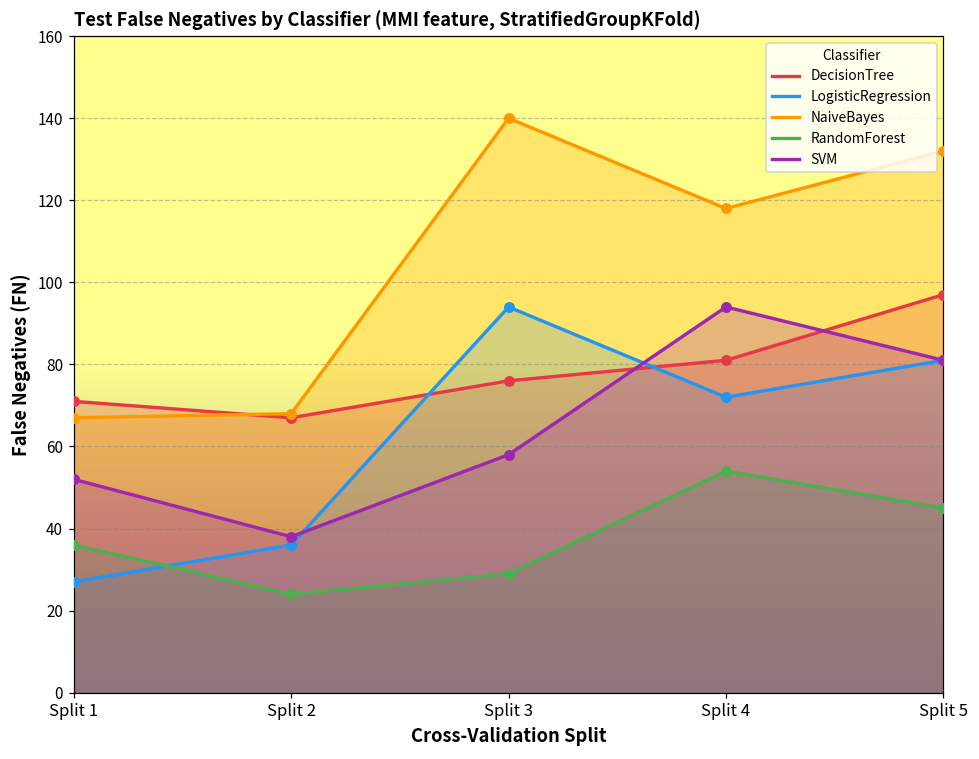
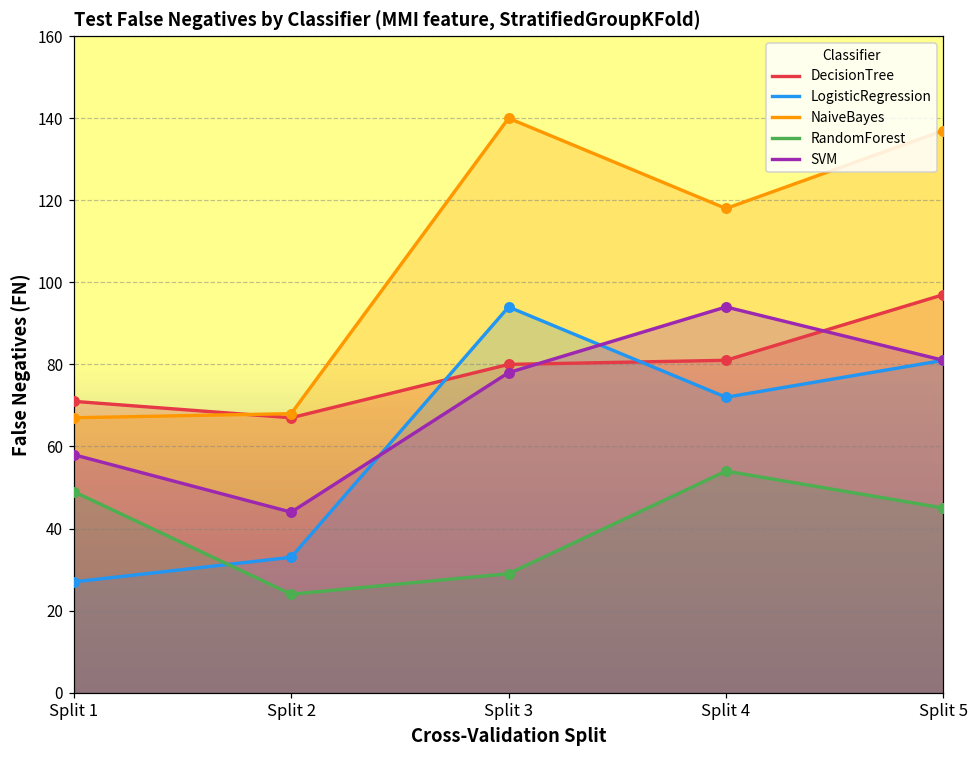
  {
    "DecisionTree": {
      "Split 1": 71,
      "Split 2": 67,
-     "Split 3": 76,
+     "Split 3": 80,
      "Split 4": 81,
      "Split 5": 97
    },
    "LogisticRegression": {
      "Split 1": 27,
-     "Split 2": 36,
+     "Split 2": 33,
      "Split 3": 94,
      "Split 4": 72
    },
    "NaiveBayes": {
      "Split 1": 67,
      "Split 2": 68,
      "Split 3": 140,
      "Split 4": 118,
-     "Split 5": 132
+     "Split 5": 137
    },
    "RandomForest": {
-     "Split 1": 36,
+     "Split 1": 49,
      "Split 2": 24,
      "Split 3": 29,
      "Split 4": 54,
      "Split 5": 45
    },
    "SVM": {
-     "Split 1": 52,
-     "Split 2": 38,
-     "Split 3": 58,
+     "Split 1": 58,
+     "Split 2": 44,
+     "Split 3": 78,
      "Split 4": 94
    }
  }
